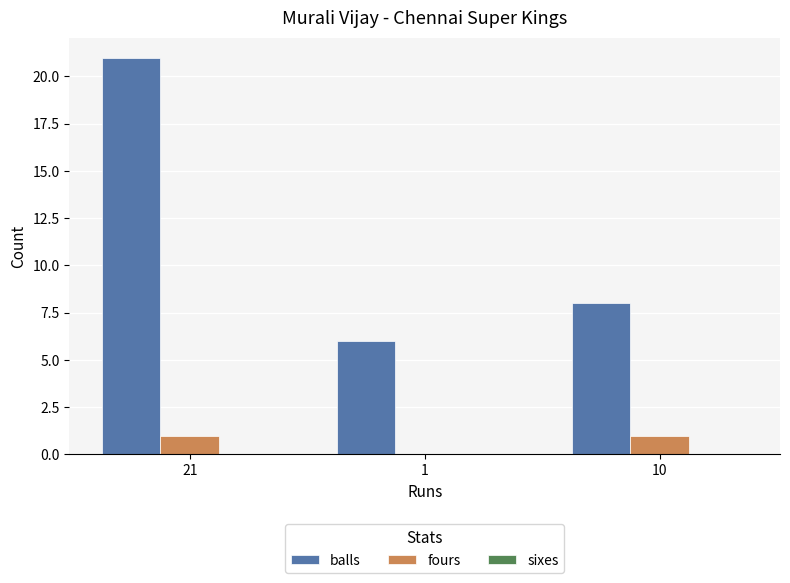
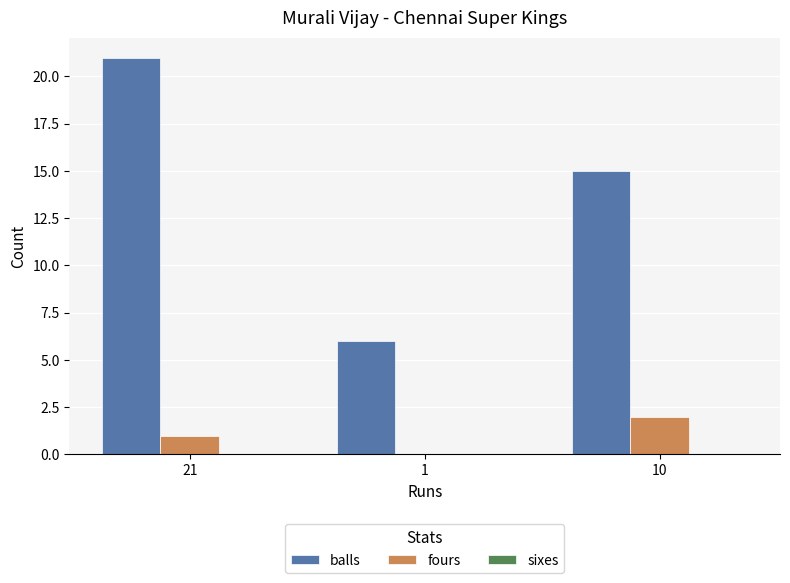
  {
    "balls": {
      "21": 21,
      "1": 6,
-     "10": 8
+     "10": 15
    },
    "fours": {
      "21": 1,
      "1": 0,
-     "10": 1
+     "10": 2
    },
    "sixes": {
      "21": 0,
      "1": 0,
      "10": 0
    }
  }
